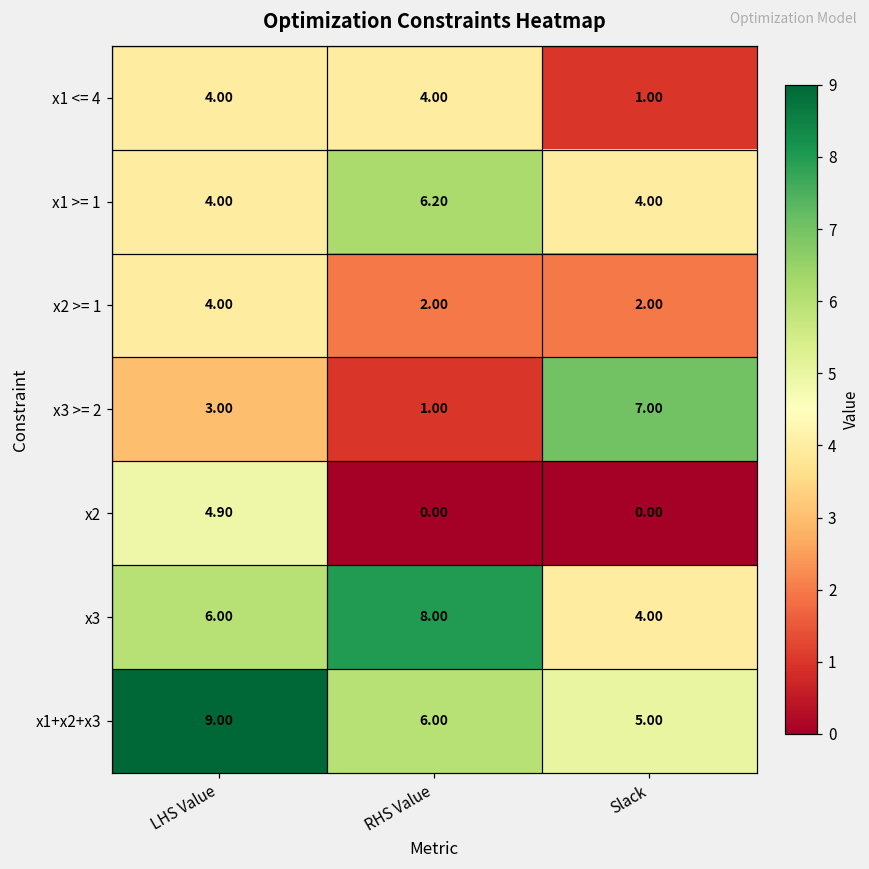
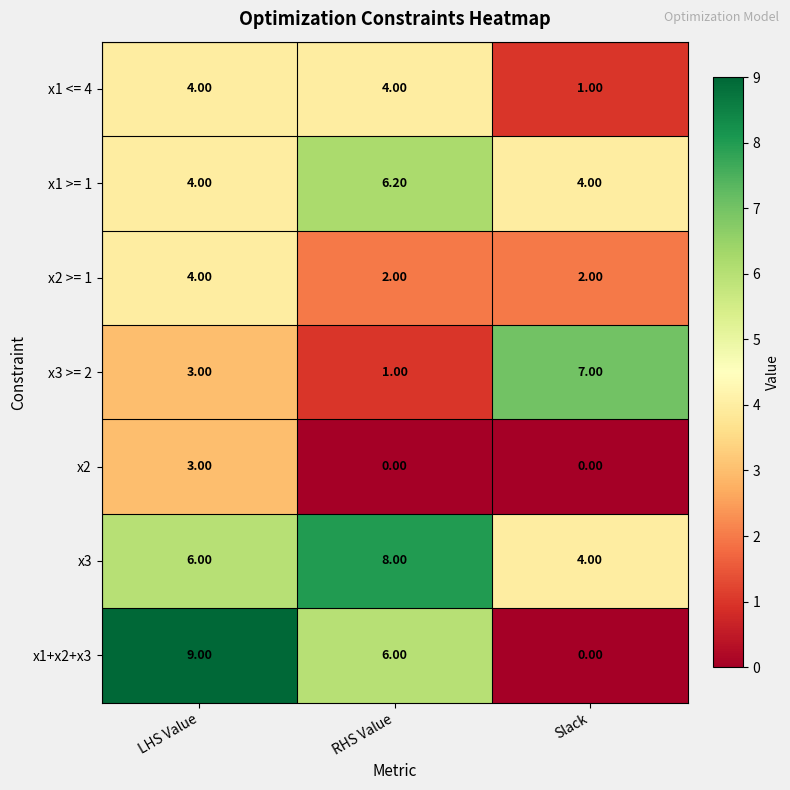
  {
    "x1 <= 4": {
      "LHS Value": 4.00,
      "RHS Value": 4.00,
      "Slack": 1.00
    },
    "x1 >= 1": {
      "LHS Value": 4.00,
      "RHS Value": 6.20,
      "Slack": 4.00
    },
    "x2 >= 1": {
      "LHS Value": 4.00,
      "RHS Value": 2.00,
      "Slack": 2.00
    },
    "x3 >= 2": {
      "LHS Value": 3.00,
      "RHS Value": 1.00,
      "Slack": 7.00
    },
    "x2": {
-     "LHS Value": 4.90,
+     "LHS Value": 3.00,
      "RHS Value": 0.00,
      "Slack": 0.00
    },
    "x3": {
      "LHS Value": 6.00,
      "RHS Value": 8.00,
      "Slack": 4.00
    },
    "x1+x2+x3": {
      "LHS Value": 9.00,
      "RHS Value": 6.00,
-     "Slack": 5.00
+     "Slack": 0.00
    }
  }
